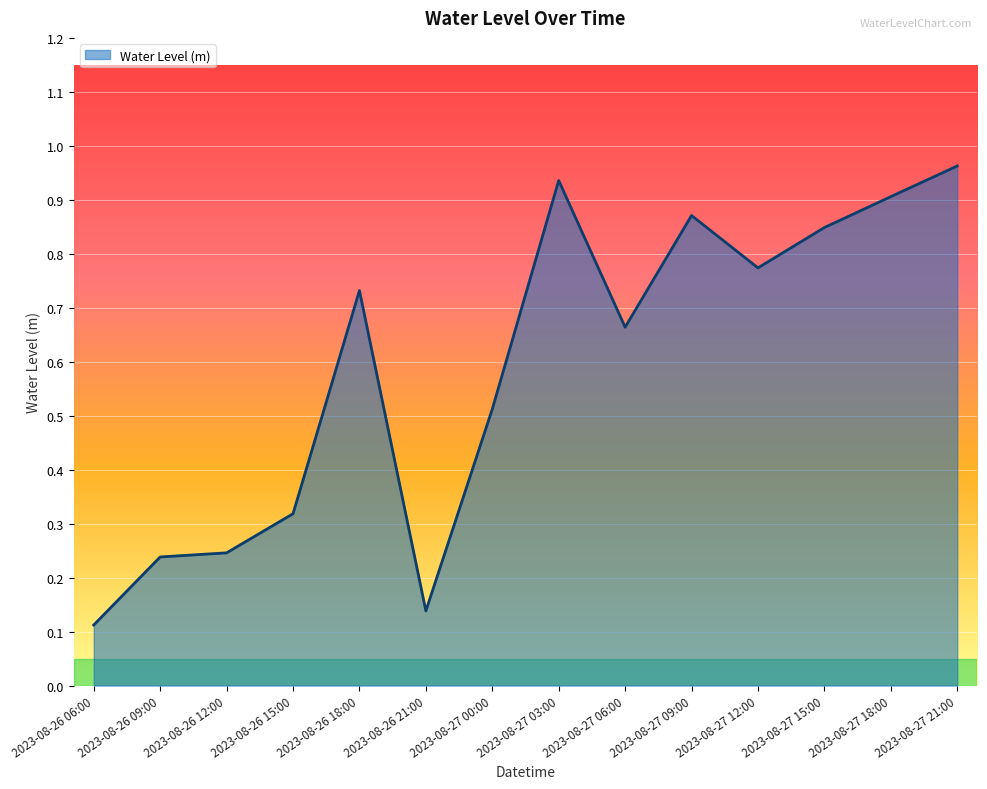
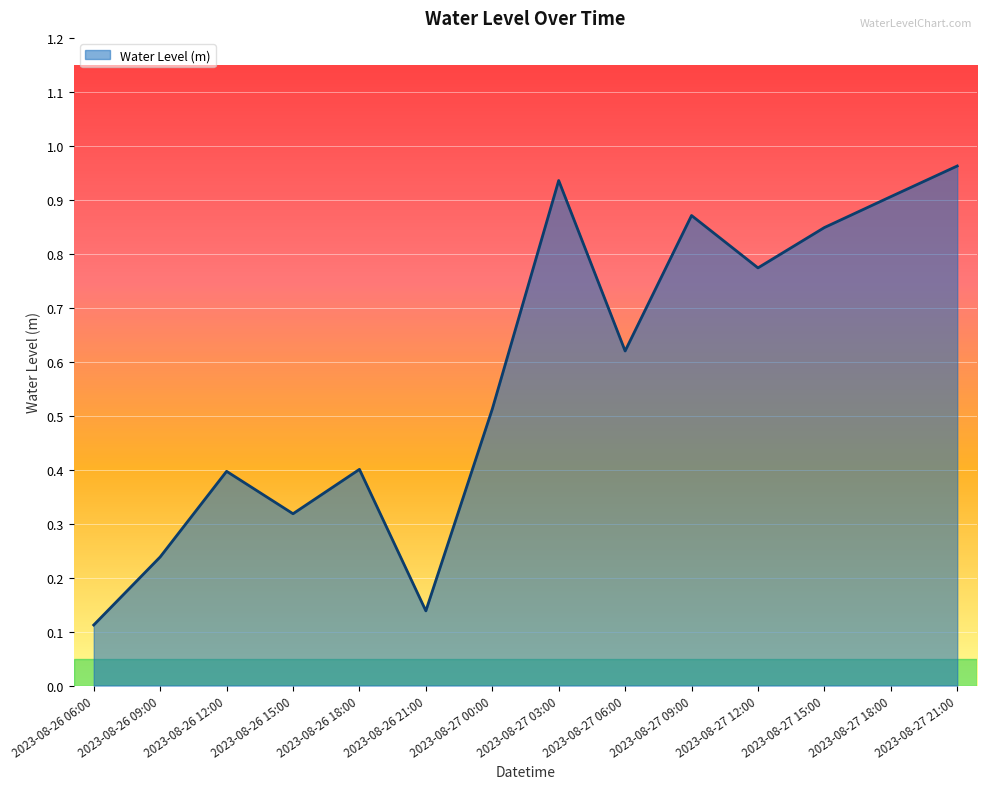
  {
    "2023-08-26 06:00": 0.11,
    "2023-08-26 09:00": 0.24,
-   "2023-08-26 12:00": 0.25,
+   "2023-08-26 12:00": 0.40,
    "2023-08-26 15:00": 0.32,
-   "2023-08-26 18:00": 0.73,
+   "2023-08-26 18:00": 0.40,
    "2023-08-26 21:00": 0.14,
    "2023-08-27 00:00": 0.51,
    "2023-08-27 03:00": 0.94,
-   "2023-08-27 06:00": 0.66,
+   "2023-08-27 06:00": 0.62,
    "2023-08-27 09:00": 0.87,
    "2023-08-27 12:00": 0.77,
    "2023-08-27 15:00": 0.85,
    "2023-08-27 18:00": 0.91,
    "2023-08-27 21:00": 0.96
  }
